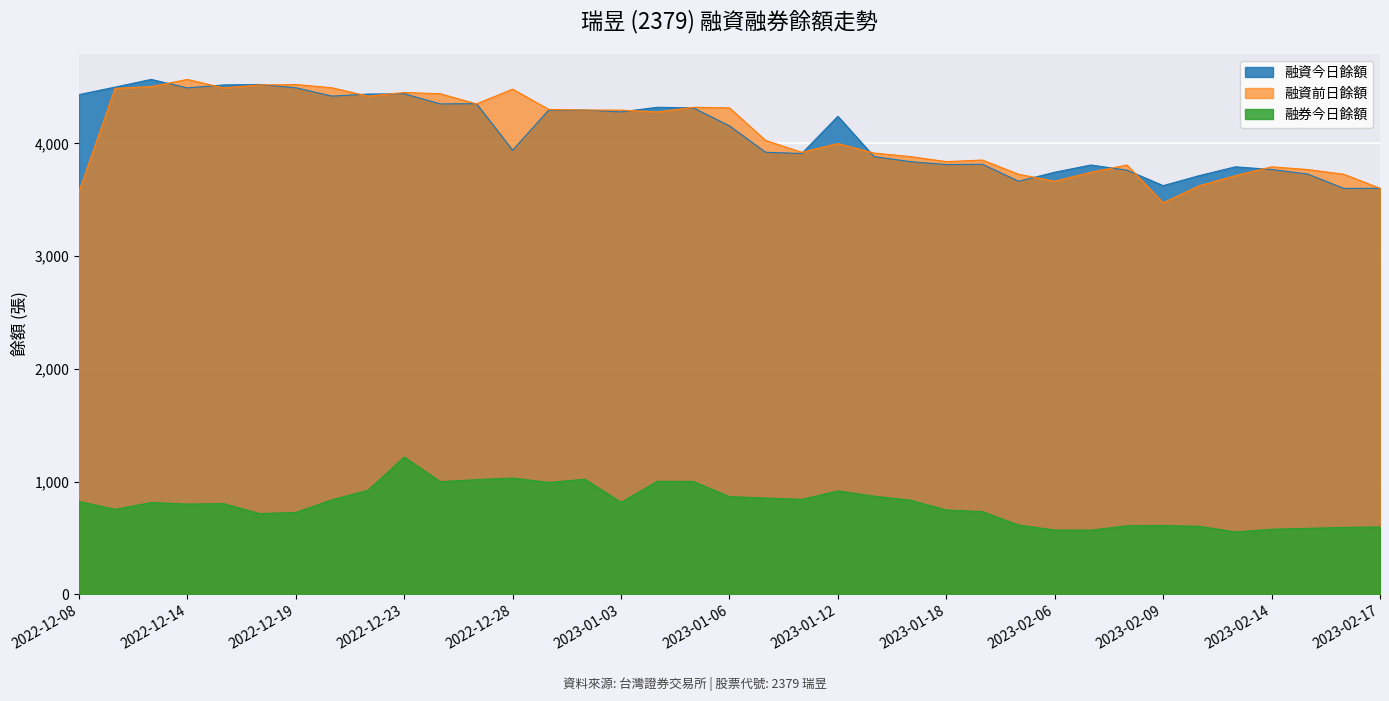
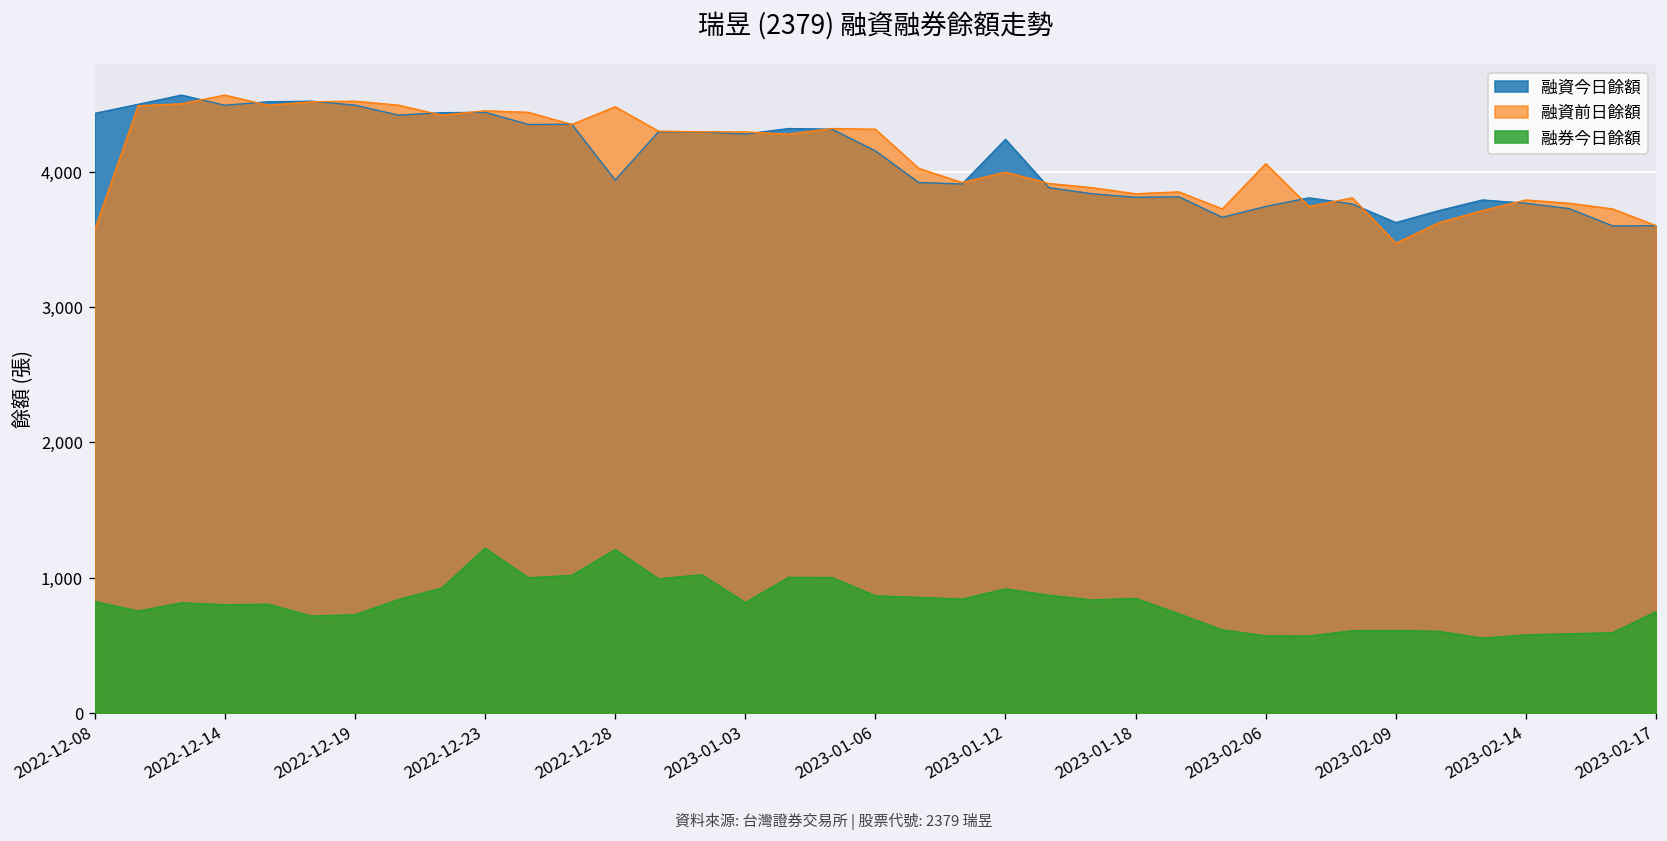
  {
    "融資今日餘額": {
      "2022-12-08": "4,430",
      "2022-12-14": "4,490",
      "2022-12-19": "4,490",
      "2022-12-28": "3,940",
      "2023-01-06": "4,160",
      "2023-01-12": "4,240",
      "2023-01-18": "3,810",
      "2023-02-06": "3,740",
      "2023-02-09": "3,630",
      "2023-02-14": "3,770"
    },
    "融資前日餘額": {
      "2022-12-08": "3,570",
      "2022-12-14": "4,570",
      "2022-12-19": "4,520",
      "2022-12-28": "4,480",
      "2023-01-06": "4,320",
      "2023-01-12": "4,000",
      "2023-01-18": "3,840",
-     "2023-02-06": "3,660",
+     "2023-02-06": "4,060",
      "2023-02-09": "3,470",
      "2023-02-14": "3,790"
    },
    "融券今日餘額": {
      "2022-12-08": "830",
      "2022-12-14": "800",
      "2022-12-19": "730",
      "2022-12-23": "1,220",
-     "2022-12-28": "1,030",
+     "2022-12-28": "1,210",
      "2023-01-03": "820",
      "2023-01-06": "870",
      "2023-01-12": "920",
-     "2023-01-18": "750",
+     "2023-01-18": "850",
      "2023-02-06": "570",
      "2023-02-09": "610",
      "2023-02-14": "580",
-     "2023-02-17": "600"
+     "2023-02-17": "750"
    }
  }
